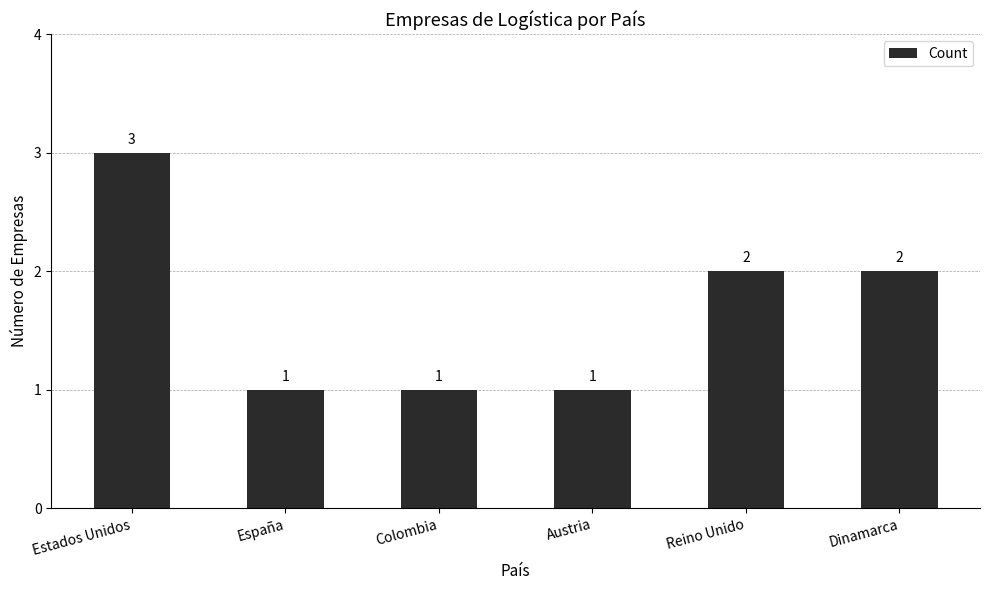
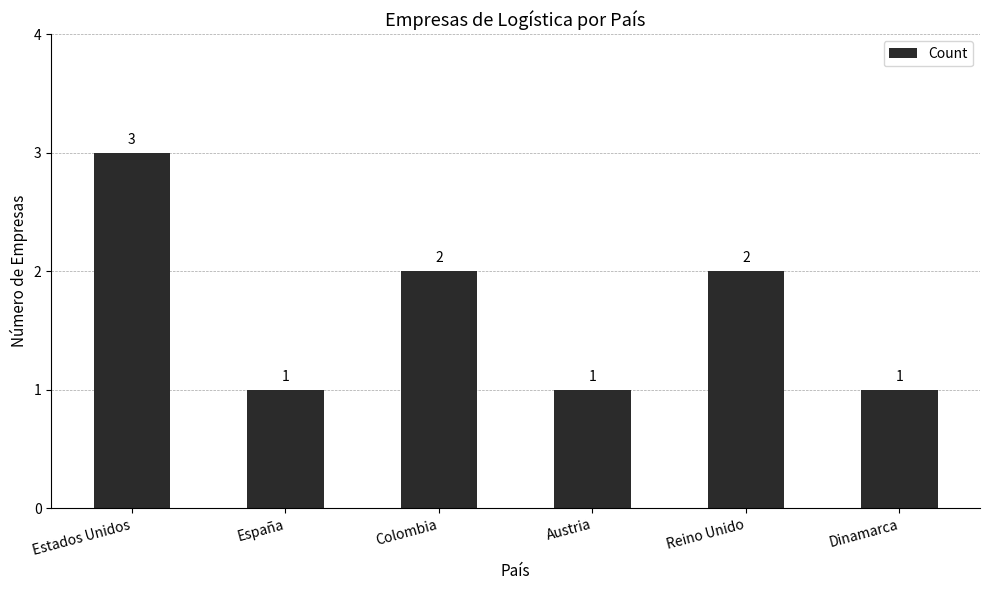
  {
    "Estados Unidos": 3,
    "España": 1,
-   "Colombia": 1,
+   "Colombia": 2,
    "Austria": 1,
    "Reino Unido": 2,
-   "Dinamarca": 2
+   "Dinamarca": 1
  }
